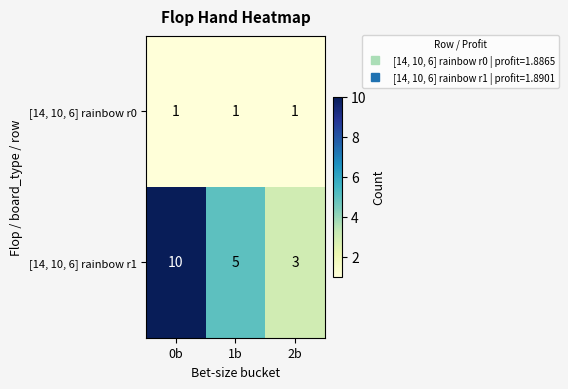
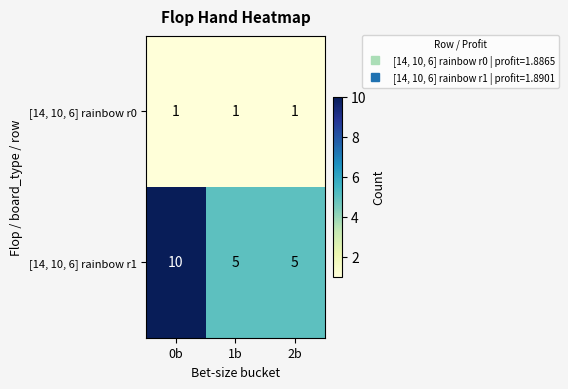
  {
    "[14, 10, 6] rainbow r0": {
      "0b": 1,
      "1b": 1,
      "2b": 1
    },
    "[14, 10, 6] rainbow r1": {
      "0b": 10,
      "1b": 5,
-     "2b": 3
+     "2b": 5
    }
  }
